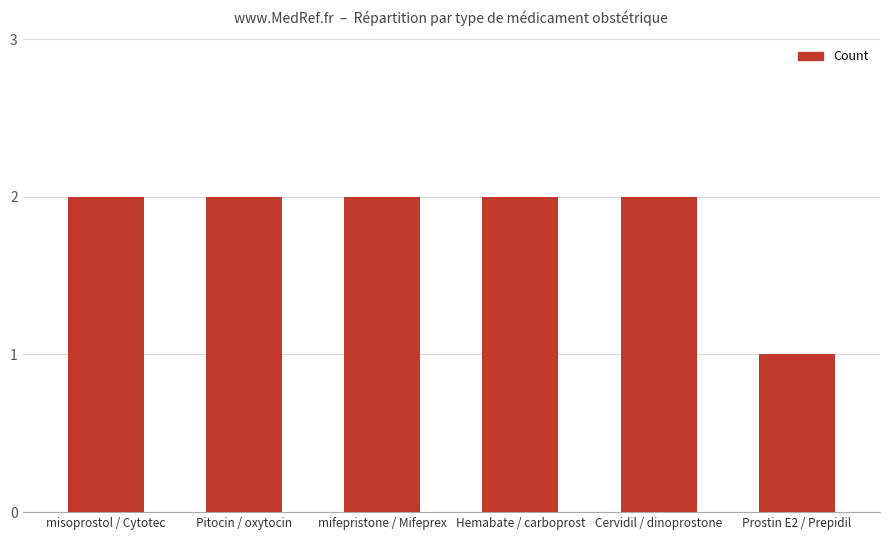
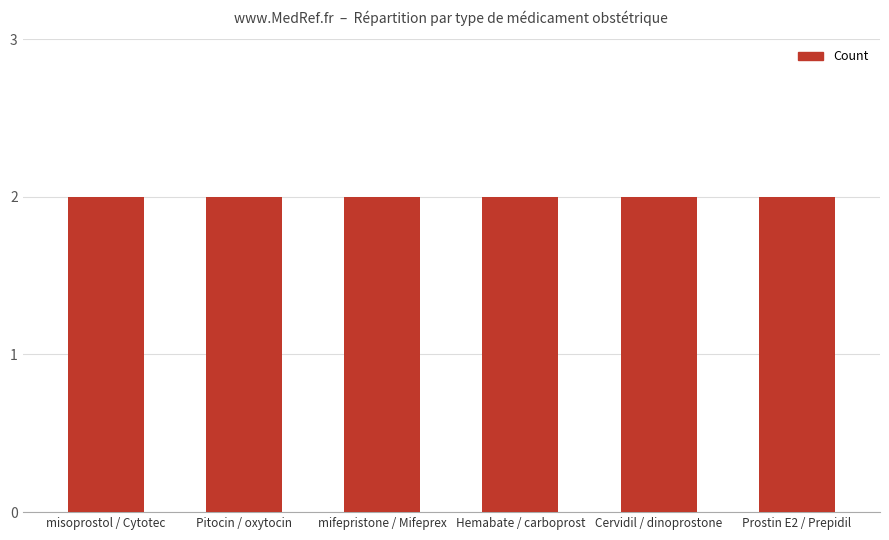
  {
    "misoprostol / Cytotec": 2,
    "Pitocin / oxytocin": 2,
    "mifepristone / Mifeprex": 2,
    "Hemabate / carboprost": 2,
    "Cervidil / dinoprostone": 2,
-   "Prostin E2 / Prepidil": 1
+   "Prostin E2 / Prepidil": 2
  }
